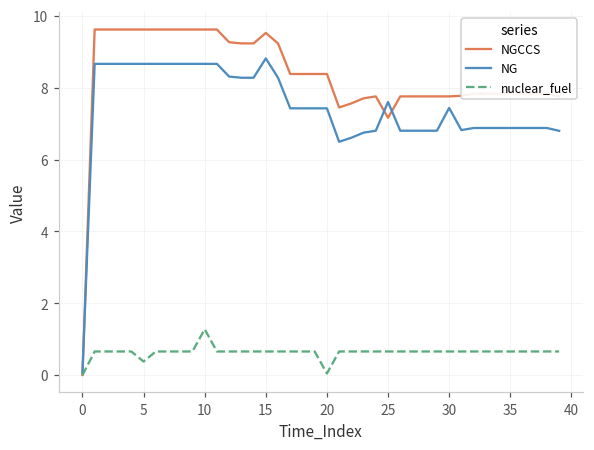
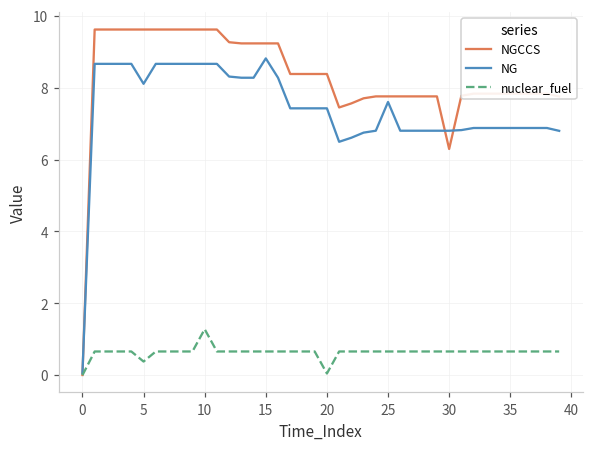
  {
    "NGCCS": {
      "5": 9.6,
      "10": 9.6,
-     "15": 9.5,
+     "15": 9.2,
      "20": 8.4,
-     "25": 7.2,
-     "30": 7.8
+     "25": 7.8,
+     "30": 6.3
    },
    "NG": {
-     "5": 8.7,
+     "5": 8.1,
      "10": 8.7,
      "15": 8.8,
      "20": 7.4,
      "25": 7.6,
-     "30": 7.4,
+     "30": 6.8,
      "35": 6.9
    },
    "nuclear_fuel": {
      "5": 0.4,
      "10": 1.3,
      "15": 0.7,
      "20": 0.0,
      "25": 0.7,
      "30": 0.7,
      "35": 0.7
    }
  }
